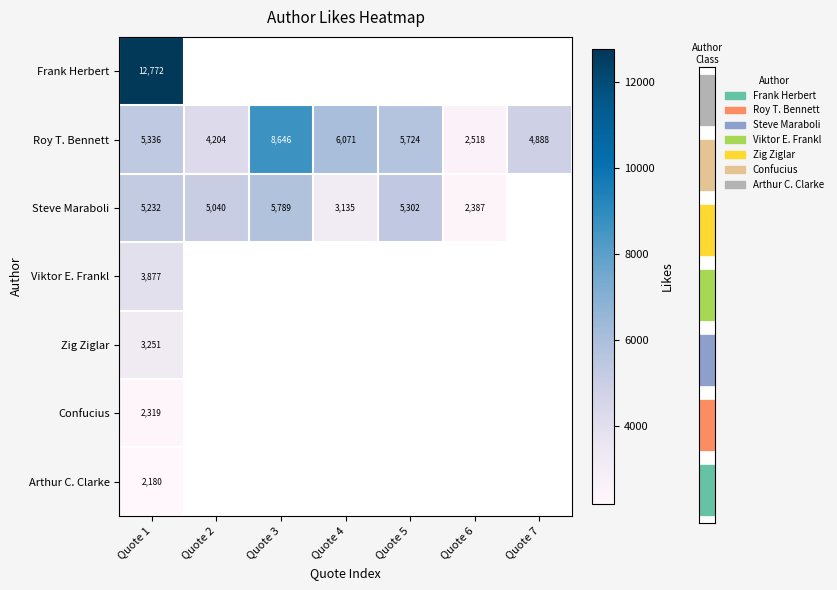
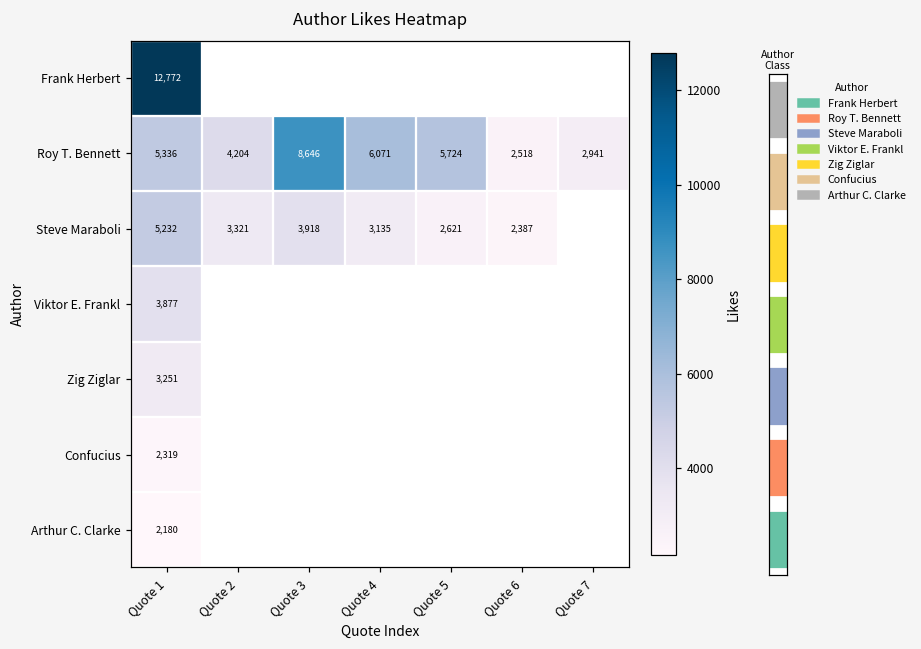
  {
    "Author Likes Heatmap": {
      "Frank Herbert": {
        "Quote 1": "12,772"
      },
      "Roy T. Bennett": {
        "Quote 1": "5,336",
        "Quote 2": "4,204",
        "Quote 3": "8,646",
        "Quote 4": "6,071",
        "Quote 5": "5,724",
        "Quote 6": "2,518",
-       "Quote 7": "4,888"
+       "Quote 7": "2,941"
      },
      "Steve Maraboli": {
        "Quote 1": "5,232",
-       "Quote 2": "5,040",
-       "Quote 3": "5,789",
+       "Quote 2": "3,321",
+       "Quote 3": "3,918",
        "Quote 4": "3,135",
-       "Quote 5": "5,302",
+       "Quote 5": "2,621",
        "Quote 6": "2,387"
      },
      "Viktor E. Frankl": {
        "Quote 1": "3,877"
      },
      "Zig Ziglar": {
        "Quote 1": "3,251"
      },
      "Confucius": {
        "Quote 1": "2,319"
      },
      "Arthur C. Clarke": {
        "Quote 1": "2,180"
      }
    }
  }
